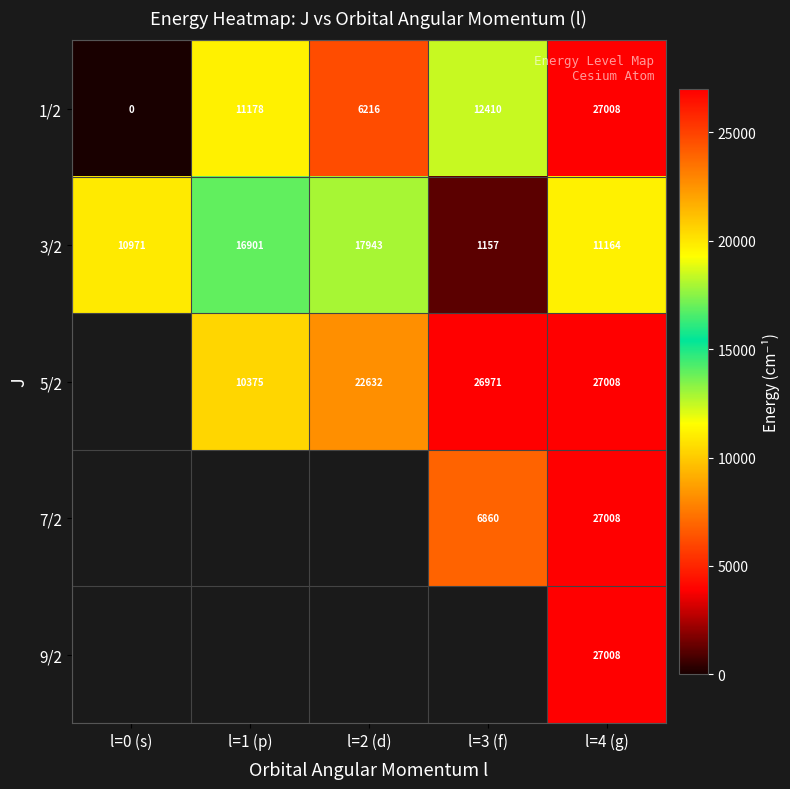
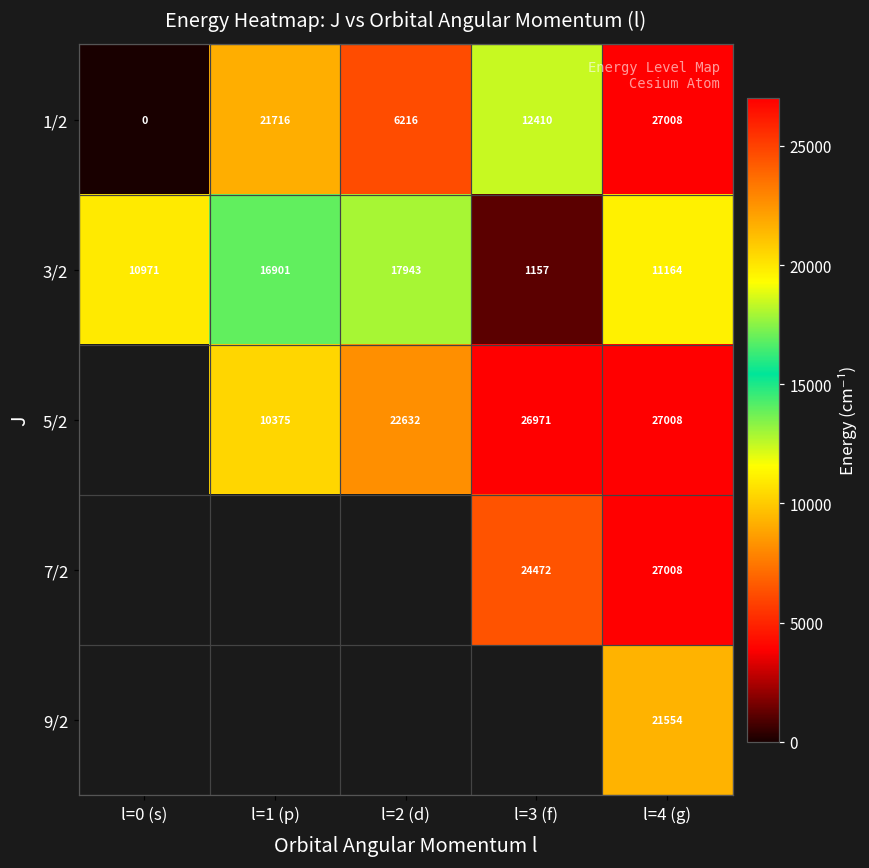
  {
    "1/2": {
      "l=0 (s)": 0,
-     "l=1 (p)": 11178,
+     "l=1 (p)": 21716,
      "l=2 (d)": 6216,
      "l=3 (f)": 12410
    },
    "3/2": {
      "l=0 (s)": 10971,
      "l=1 (p)": 16901,
      "l=2 (d)": 17943,
      "l=3 (f)": 1157,
      "l=4 (g)": 11164
    },
    "5/2": {
      "l=1 (p)": 10375,
      "l=2 (d)": 22632,
      "l=3 (f)": 26971,
      "l=4 (g)": 27008
    },
    "7/2": {
-     "l=3 (f)": 6860,
+     "l=3 (f)": 24472,
      "l=4 (g)": 27008
    },
    "9/2": {
-     "l=4 (g)": 27008
+     "l=4 (g)": 21554
    }
  }
